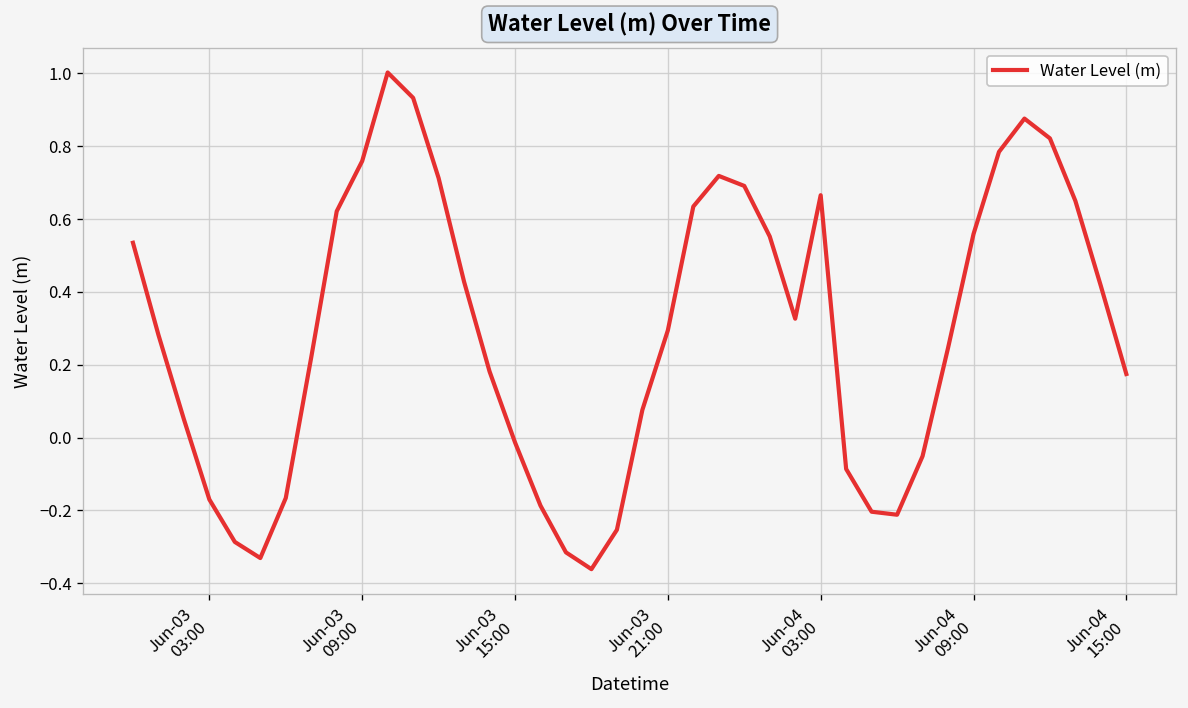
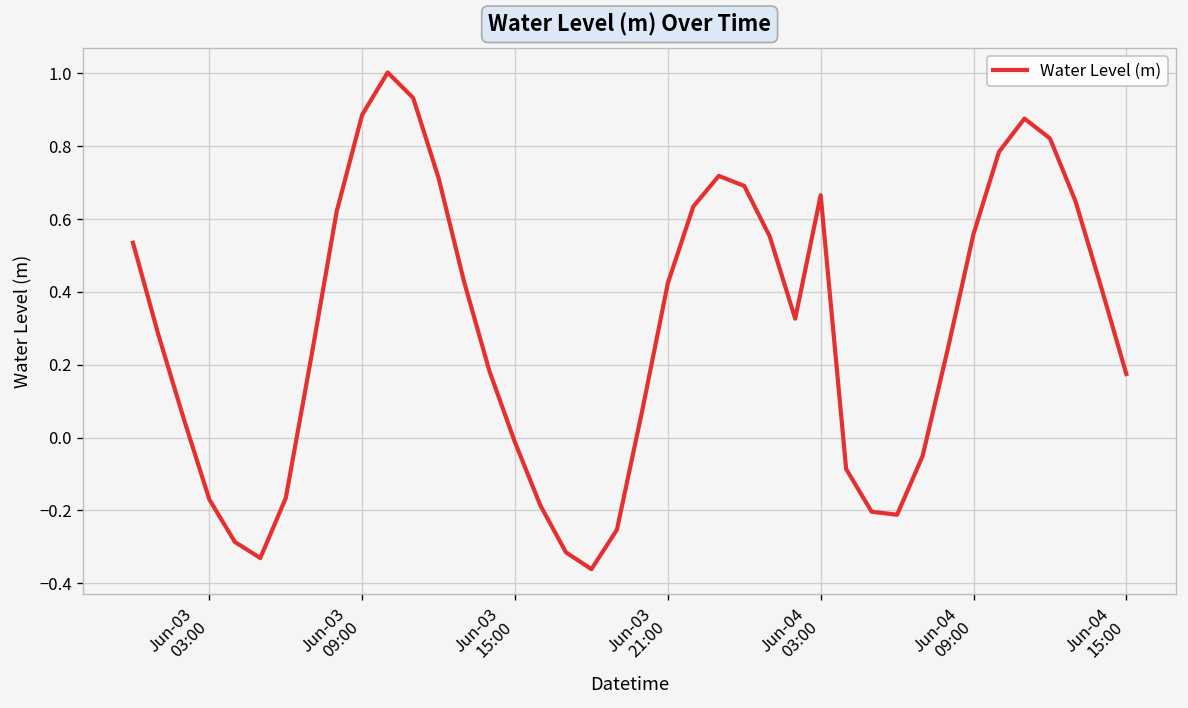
  {
    "Jun-03 03:00": -0.17,
-   "Jun-03 09:00": 0.76,
+   "Jun-03 09:00": 0.89,
    "Jun-03 15:00": -0.01,
-   "Jun-03 21:00": 0.29,
+   "Jun-03 21:00": 0.42,
    "Jun-04 03:00": 0.67,
    "Jun-04 09:00": 0.56,
    "Jun-04 15:00": 0.17
  }
